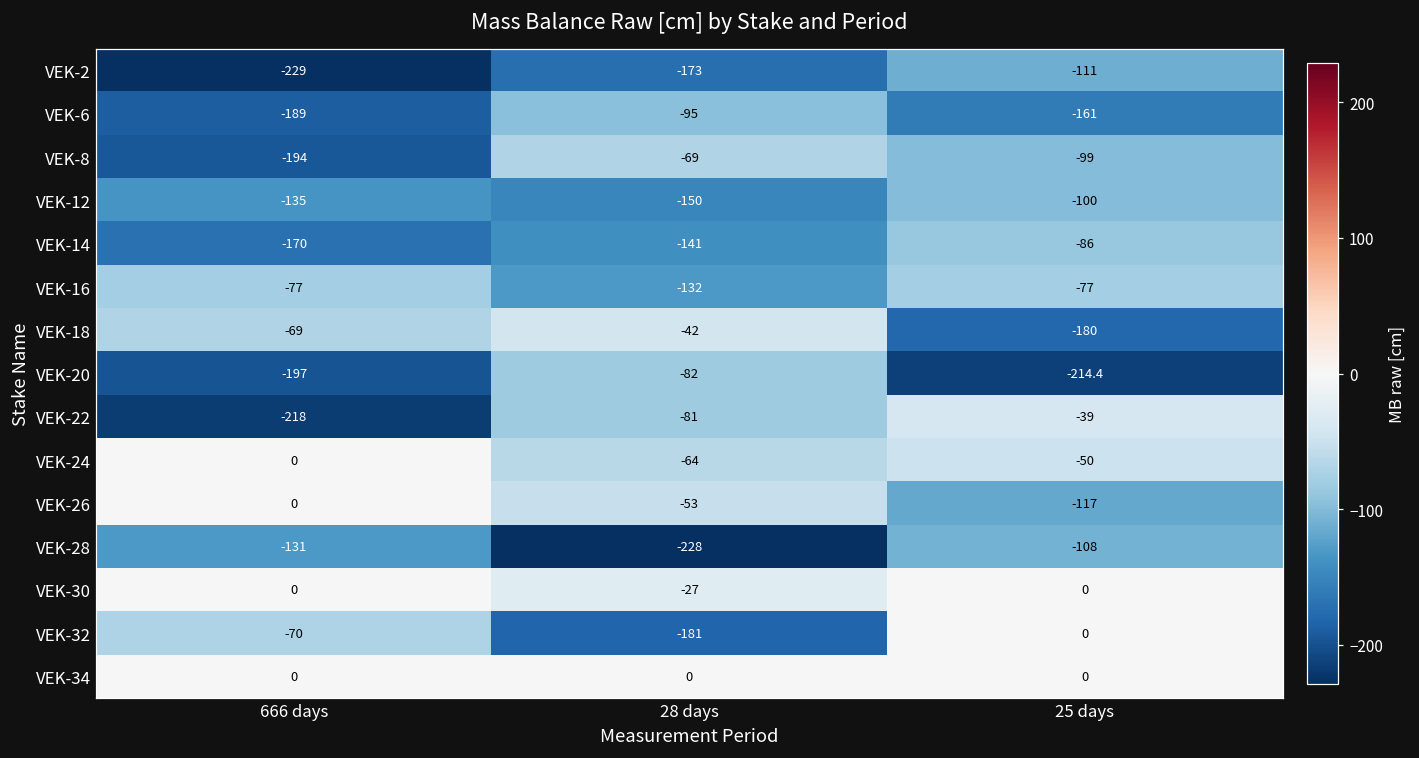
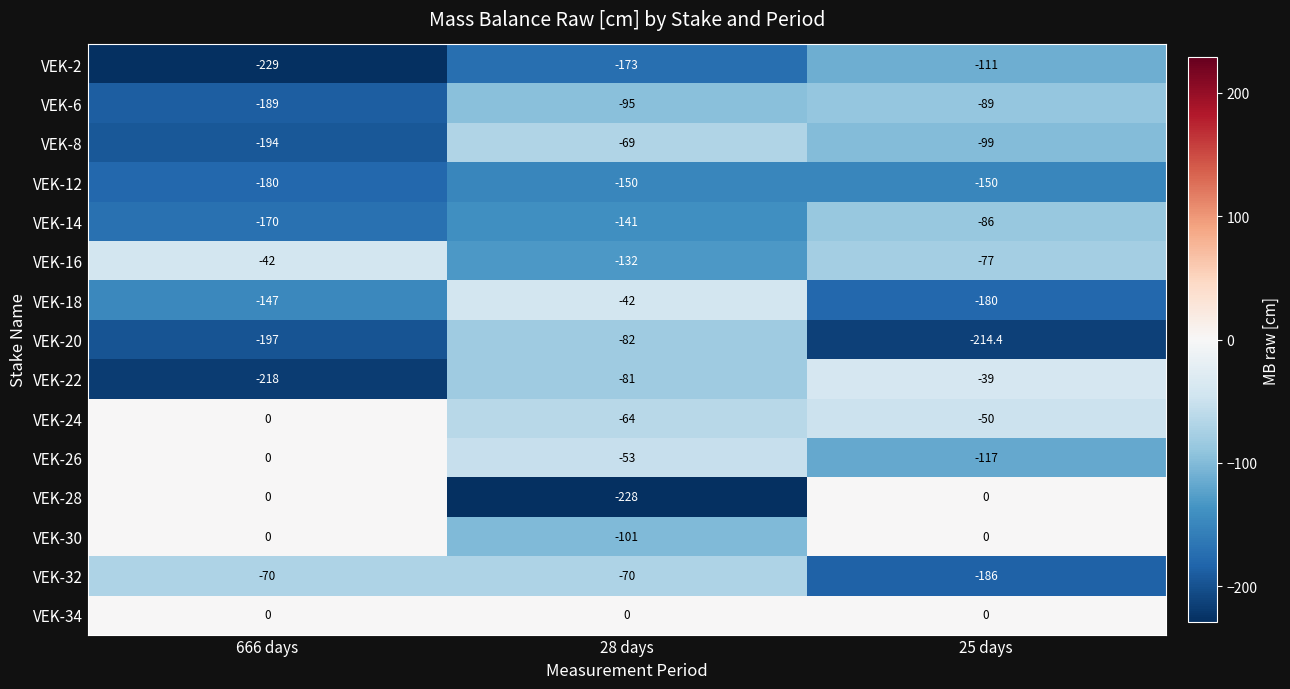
  {
    "VEK-2": {
      "666 days": -229,
      "28 days": -173,
      "25 days": -111
    },
    "VEK-6": {
      "666 days": -189,
      "28 days": -95,
-     "25 days": -161
+     "25 days": -89
    },
    "VEK-8": {
      "666 days": -194,
      "28 days": -69,
      "25 days": -99
    },
    "VEK-12": {
-     "666 days": -135,
+     "666 days": -180,
      "28 days": -150,
-     "25 days": -100
+     "25 days": -150
    },
    "VEK-14": {
      "666 days": -170,
      "28 days": -141,
      "25 days": -86
    },
    "VEK-16": {
-     "666 days": -77,
+     "666 days": -42,
      "28 days": -132,
      "25 days": -77
    },
    "VEK-18": {
-     "666 days": -69,
+     "666 days": -147,
      "28 days": -42,
      "25 days": -180
    },
    "VEK-20": {
      "666 days": -197,
      "28 days": -82,
      "25 days": -214.4
    },
    "VEK-22": {
      "666 days": -218,
      "28 days": -81,
      "25 days": -39
    },
    "VEK-24": {
      "666 days": 0,
      "28 days": -64,
      "25 days": -50
    },
    "VEK-26": {
      "666 days": 0,
      "28 days": -53,
      "25 days": -117
    },
    "VEK-28": {
-     "666 days": -131,
+     "666 days": 0,
      "28 days": -228,
-     "25 days": -108
+     "25 days": 0
    },
    "VEK-30": {
      "666 days": 0,
-     "28 days": -27,
+     "28 days": -101,
      "25 days": 0
    },
    "VEK-32": {
      "666 days": -70,
-     "28 days": -181,
-     "25 days": 0
+     "28 days": -70,
+     "25 days": -186
    },
    "VEK-34": {
      "666 days": 0,
      "28 days": 0,
      "25 days": 0
    }
  }
